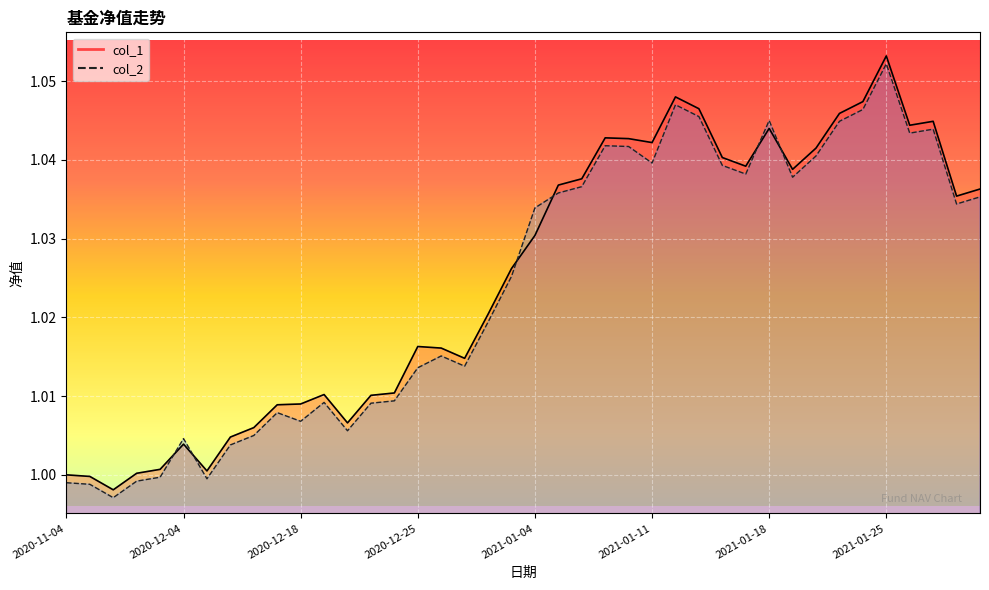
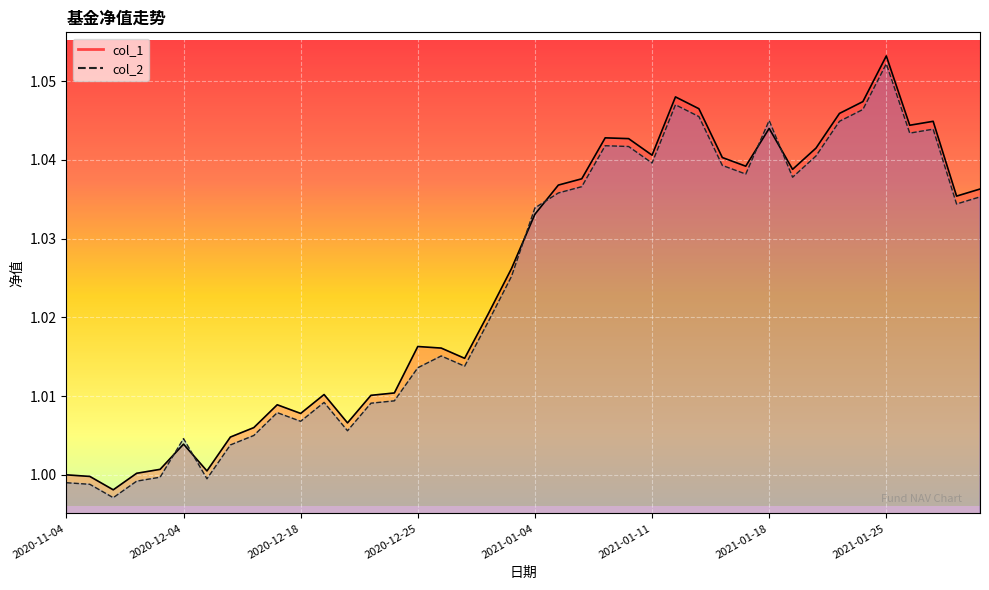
  {
    "col_1": {
      "2020-11-04": 1.000,
      "2020-12-04": 1.004,
-     "2020-12-18": 1.009,
+     "2020-12-18": 1.008,
      "2020-12-25": 1.016,
-     "2021-01-04": 1.030,
-     "2021-01-11": 1.042,
+     "2021-01-04": 1.033,
+     "2021-01-11": 1.041,
      "2021-01-18": 1.044,
      "2021-01-25": 1.053
    }
  }
